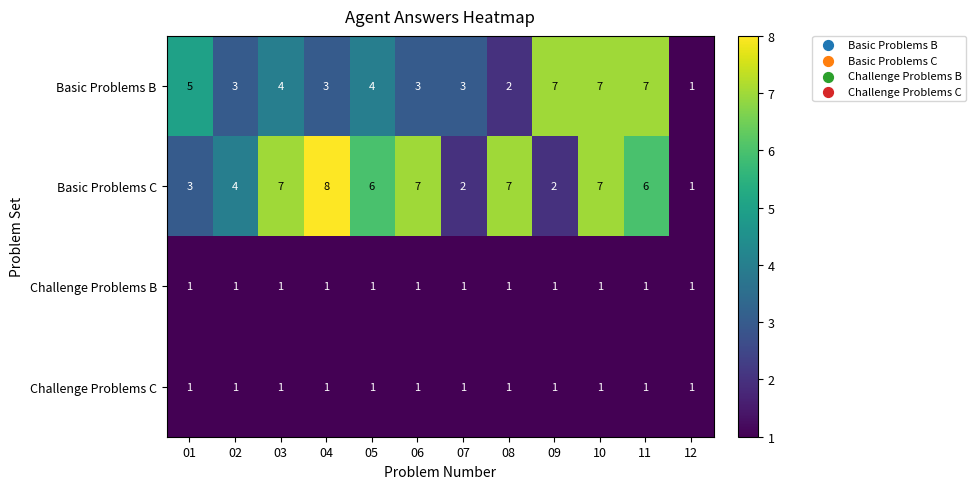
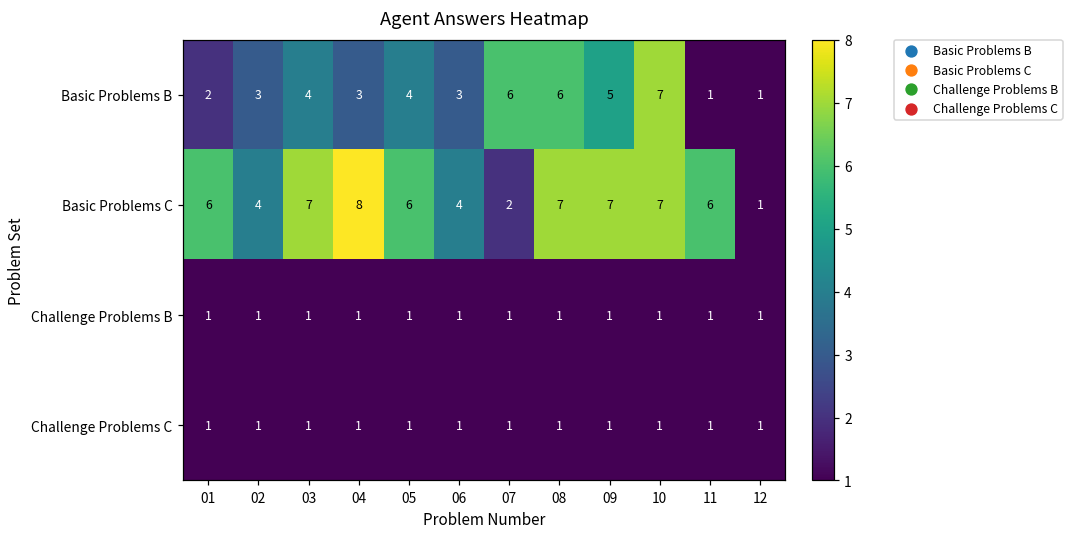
  {
    "Basic Problems B": {
-     "01": 5,
+     "01": 2,
      "02": 3,
      "03": 4,
      "04": 3,
      "05": 4,
      "06": 3,
-     "07": 3,
-     "08": 2,
-     "09": 7,
+     "07": 6,
+     "08": 6,
+     "09": 5,
      "10": 7,
-     "11": 7,
+     "11": 1,
      "12": 1
    },
    "Basic Problems C": {
-     "01": 3,
+     "01": 6,
      "02": 4,
      "03": 7,
      "04": 8,
      "05": 6,
-     "06": 7,
+     "06": 4,
      "07": 2,
      "08": 7,
-     "09": 2,
+     "09": 7,
      "10": 7,
      "11": 6,
      "12": 1
    },
    "Challenge Problems B": {
      "01": 1,
      "02": 1,
      "03": 1,
      "04": 1,
      "05": 1,
      "06": 1,
      "07": 1,
      "08": 1,
      "09": 1,
      "10": 1,
      "11": 1,
      "12": 1
    },
    "Challenge Problems C": {
      "01": 1,
      "02": 1,
      "03": 1,
      "04": 1,
      "05": 1,
      "06": 1,
      "07": 1,
      "08": 1,
      "09": 1,
      "10": 1,
      "11": 1,
      "12": 1
    }
  }
